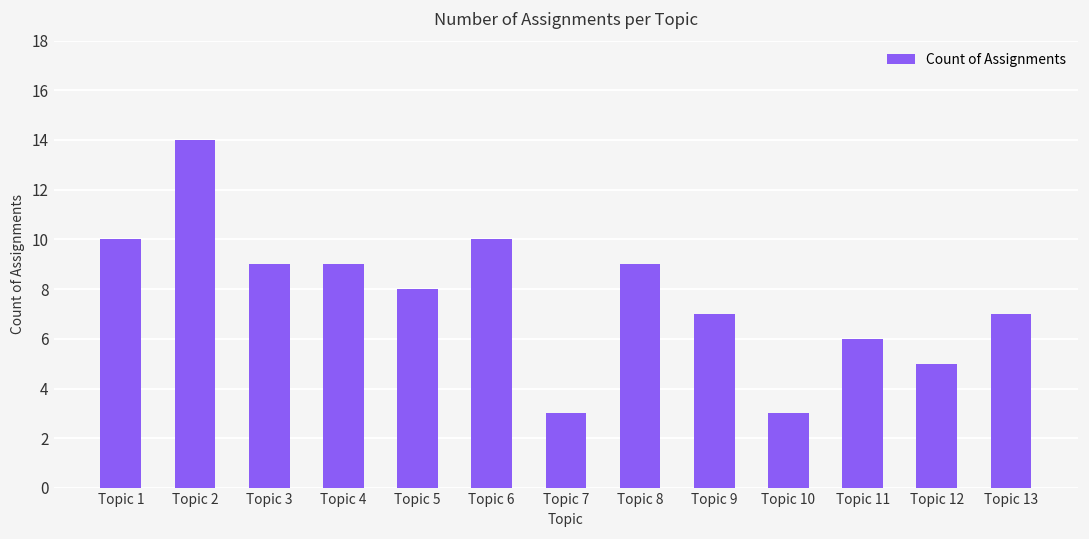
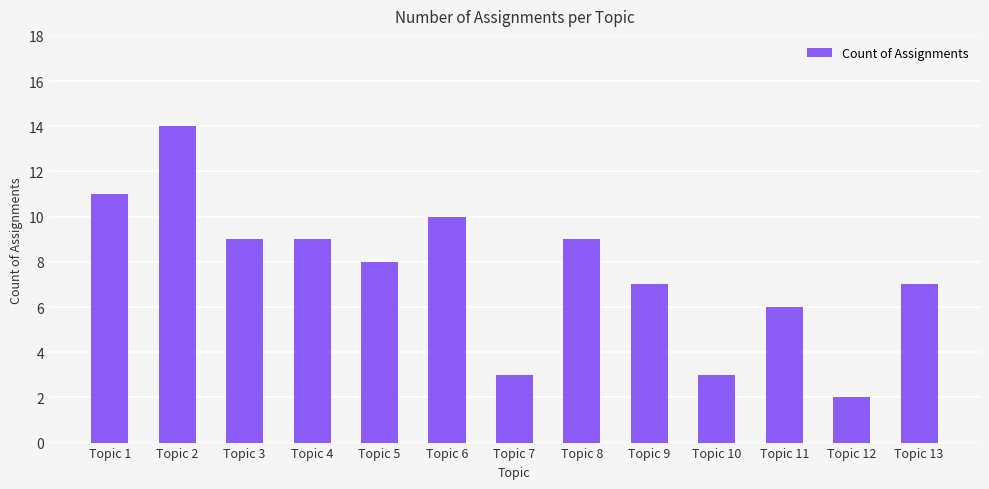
  {
-   "Topic 1": 10,
+   "Topic 1": 11,
    "Topic 2": 14,
    "Topic 3": 9,
    "Topic 4": 9,
    "Topic 5": 8,
    "Topic 6": 10,
    "Topic 7": 3,
    "Topic 8": 9,
    "Topic 9": 7,
    "Topic 10": 3,
    "Topic 11": 6,
-   "Topic 12": 5,
+   "Topic 12": 2,
    "Topic 13": 7
  }
